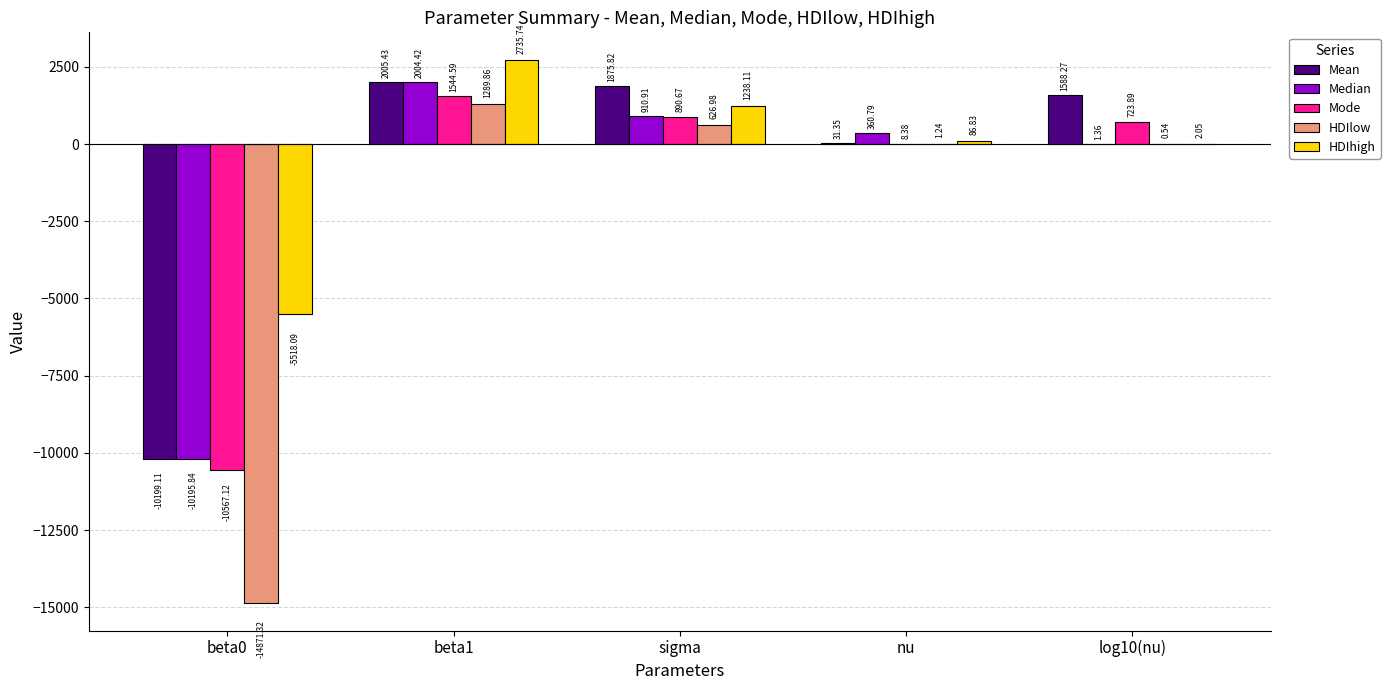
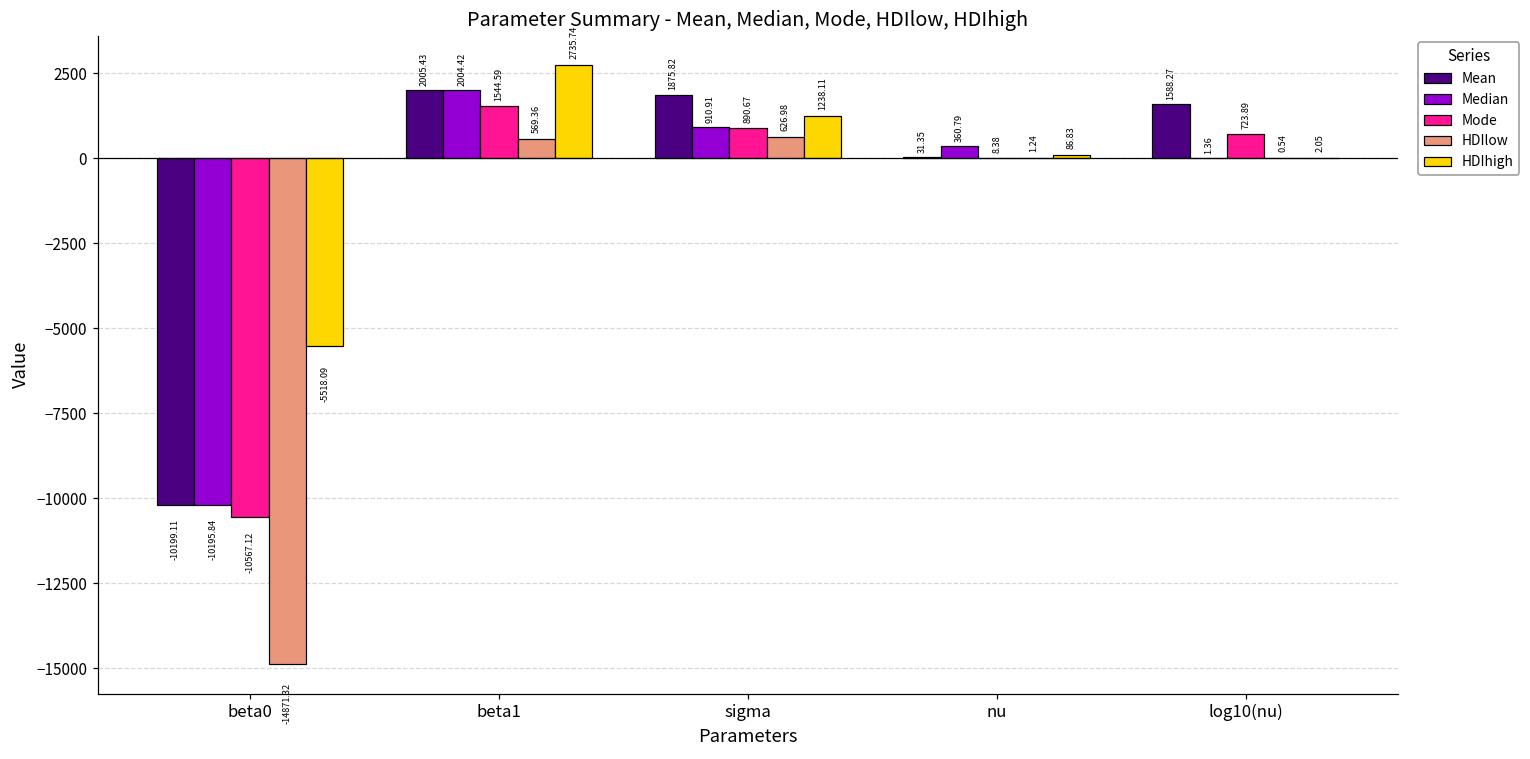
  {
    "Mean": {
      "beta0": -10199.11,
      "beta1": 2005.43,
      "sigma": 1875.82,
      "nu": 31.35,
      "log10(nu)": 1588.27
    },
    "Median": {
      "beta0": -10195.84,
      "beta1": 2004.42,
      "sigma": 910.91,
      "nu": 360.79,
      "log10(nu)": 1.36
    },
    "Mode": {
      "beta0": -10567.12,
      "beta1": 1544.59,
      "sigma": 890.67,
      "nu": 8.38,
      "log10(nu)": 723.89
    },
    "HDIlow": {
      "beta0": -14871.32,
-     "beta1": 1289.86,
+     "beta1": 569.36,
      "sigma": 626.98,
      "nu": 1.24,
      "log10(nu)": 0.54
    },
    "HDIhigh": {
      "beta0": -5518.09,
      "beta1": 2735.74,
      "sigma": 1238.11,
      "nu": 86.83,
      "log10(nu)": 2.05
    }
  }
